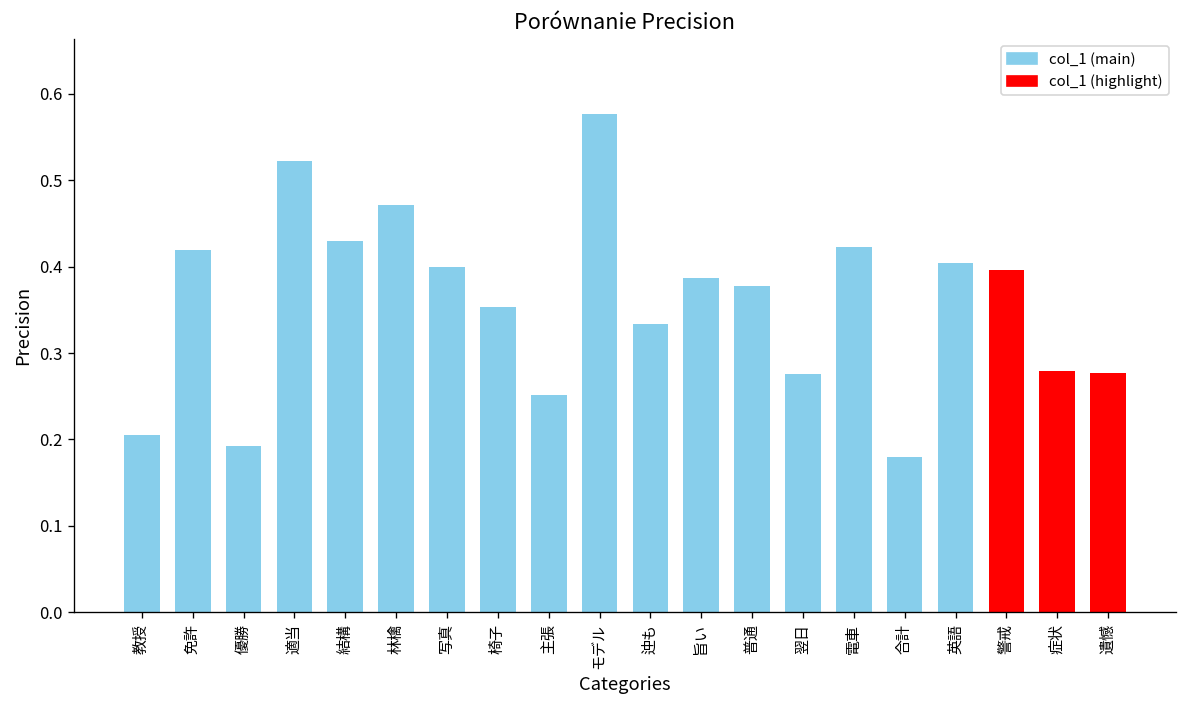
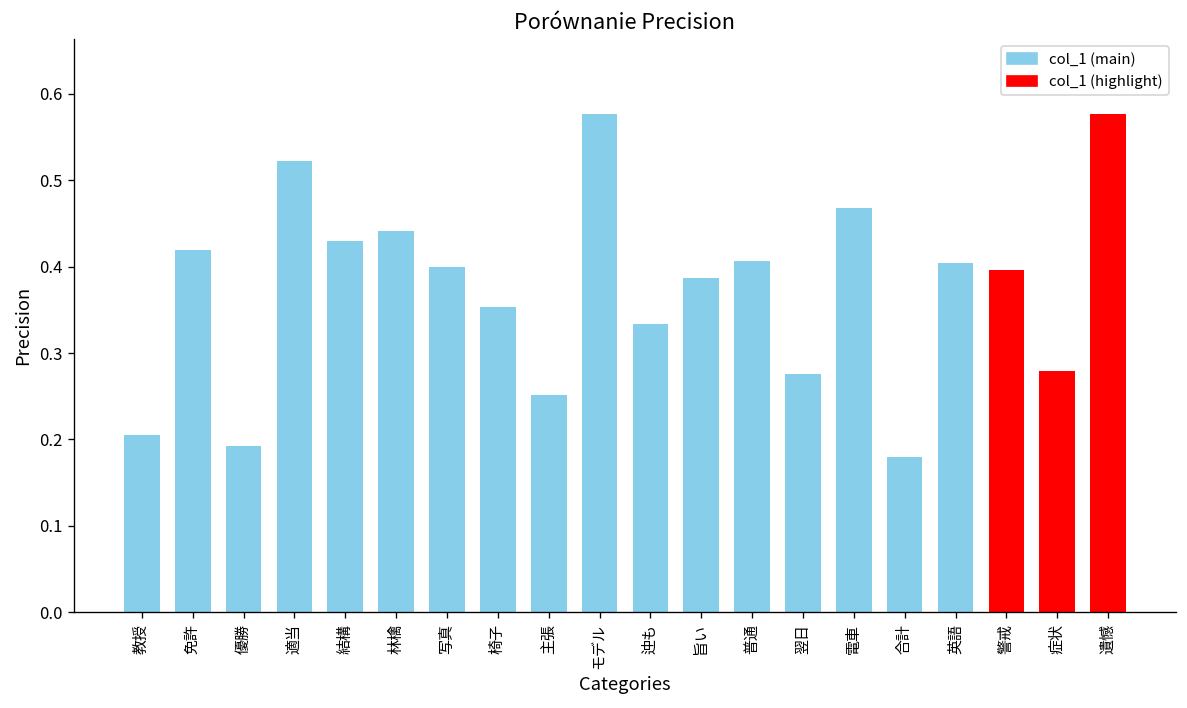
  {
    "教授": 0.20,
    "免許": 0.42,
    "優勝": 0.19,
    "適当": 0.52,
    "結構": 0.43,
-   "林檎": 0.47,
+   "林檎": 0.44,
    "写真": 0.40,
    "椅子": 0.35,
    "主張": 0.25,
    "モデル": 0.58,
    "迚も": 0.33,
    "旨い": 0.39,
-   "普通": 0.38,
+   "普通": 0.41,
    "翌日": 0.28,
-   "電車": 0.42,
+   "電車": 0.47,
    "合計": 0.18,
    "英語": 0.40,
    "警戒": 0.40,
    "症状": 0.28,
-   "遺憾": 0.28
+   "遺憾": 0.58
  }
